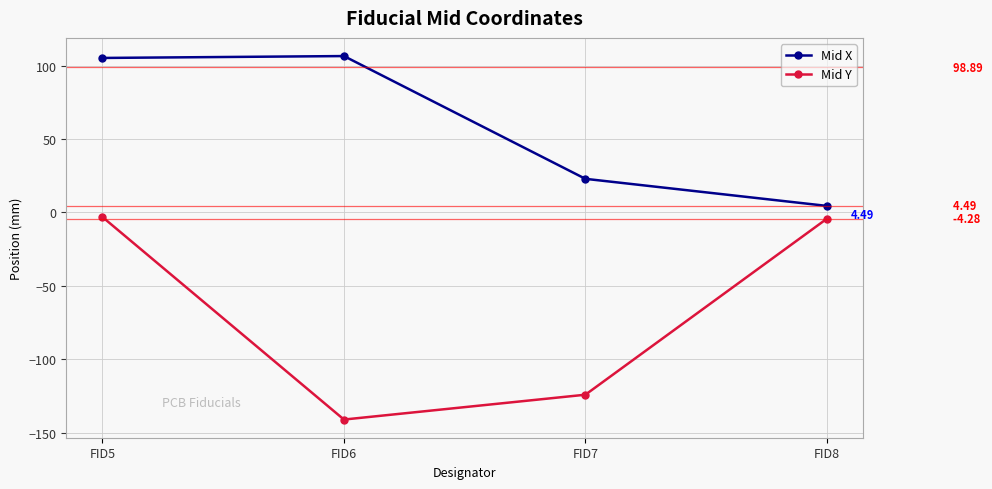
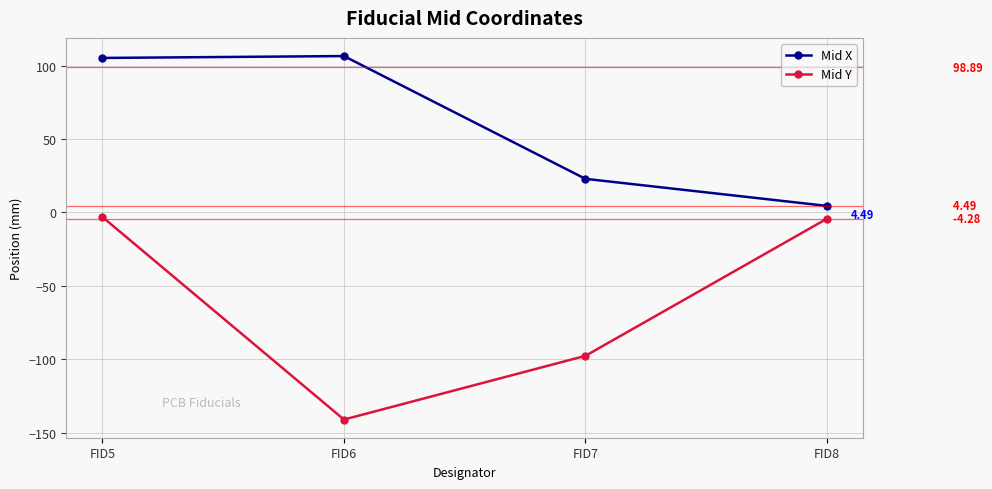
  {
    "Mid X": {
      "FID8": 4.49
    },
    "Mid Y": {
      "FID5": -3,
      "FID6": -141,
-     "FID7": -124
+     "FID7": -98
    }
  }
